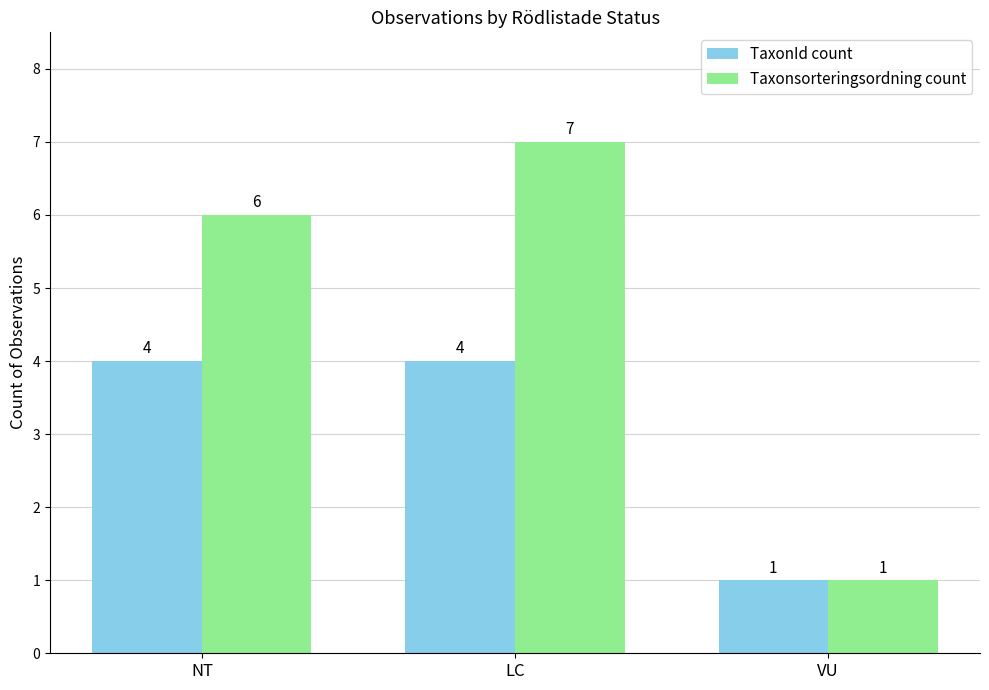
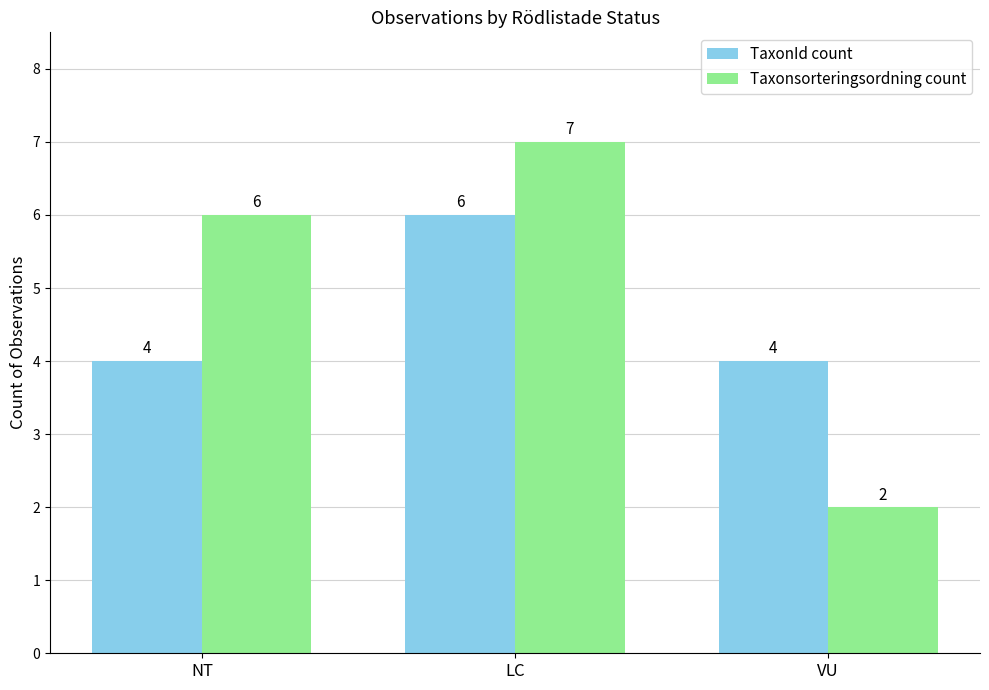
  {
    "TaxonId count": {
      "NT": 4,
-     "LC": 4,
-     "VU": 1
+     "LC": 6,
+     "VU": 4
    },
    "Taxonsorteringsordning count": {
      "NT": 6,
      "LC": 7,
-     "VU": 1
+     "VU": 2
    }
  }
